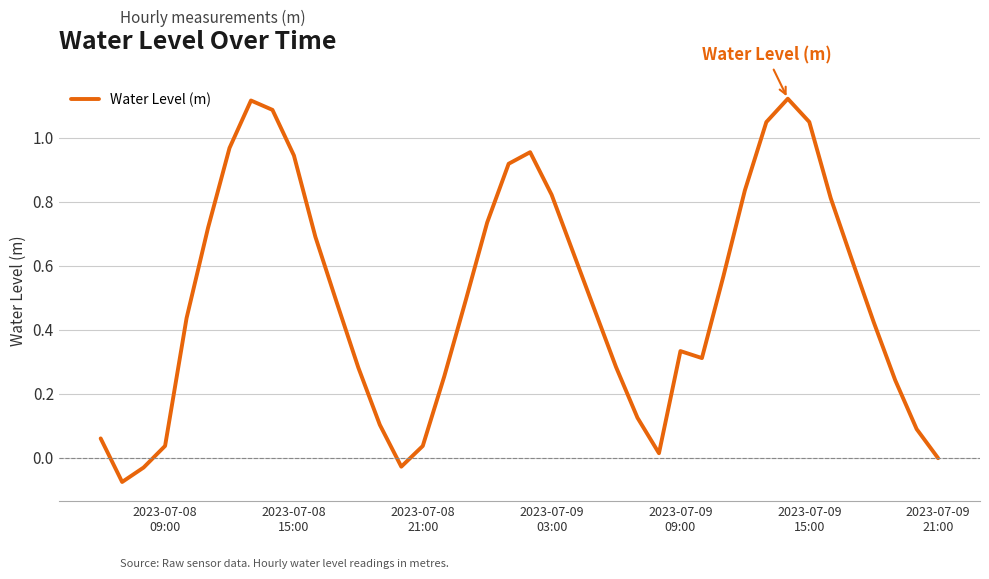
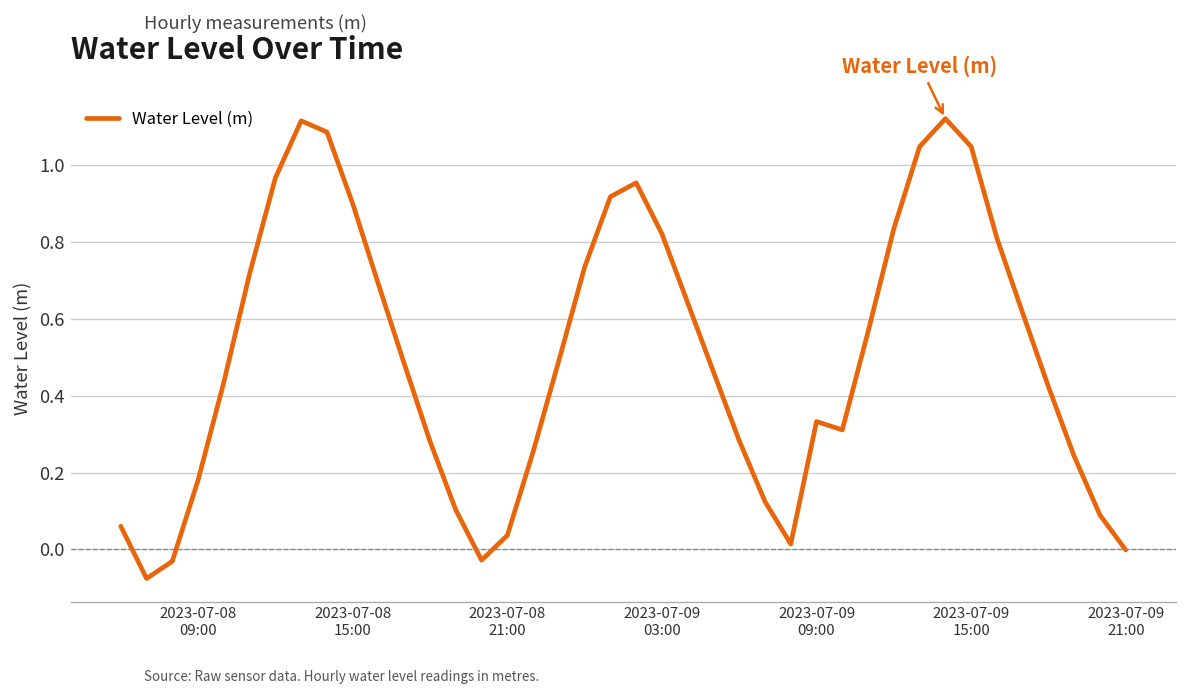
  {
-   "2023-07-08 09:00": 0.04,
-   "2023-07-08 15:00": 0.94,
+   "2023-07-08 09:00": 0.18,
+   "2023-07-08 15:00": 0.90,
    "2023-07-08 21:00": 0.04,
    "2023-07-09 03:00": 0.82,
    "2023-07-09 09:00": 0.33,
    "2023-07-09 15:00": 1.05,
    "2023-07-09 21:00": 0.00
  }
